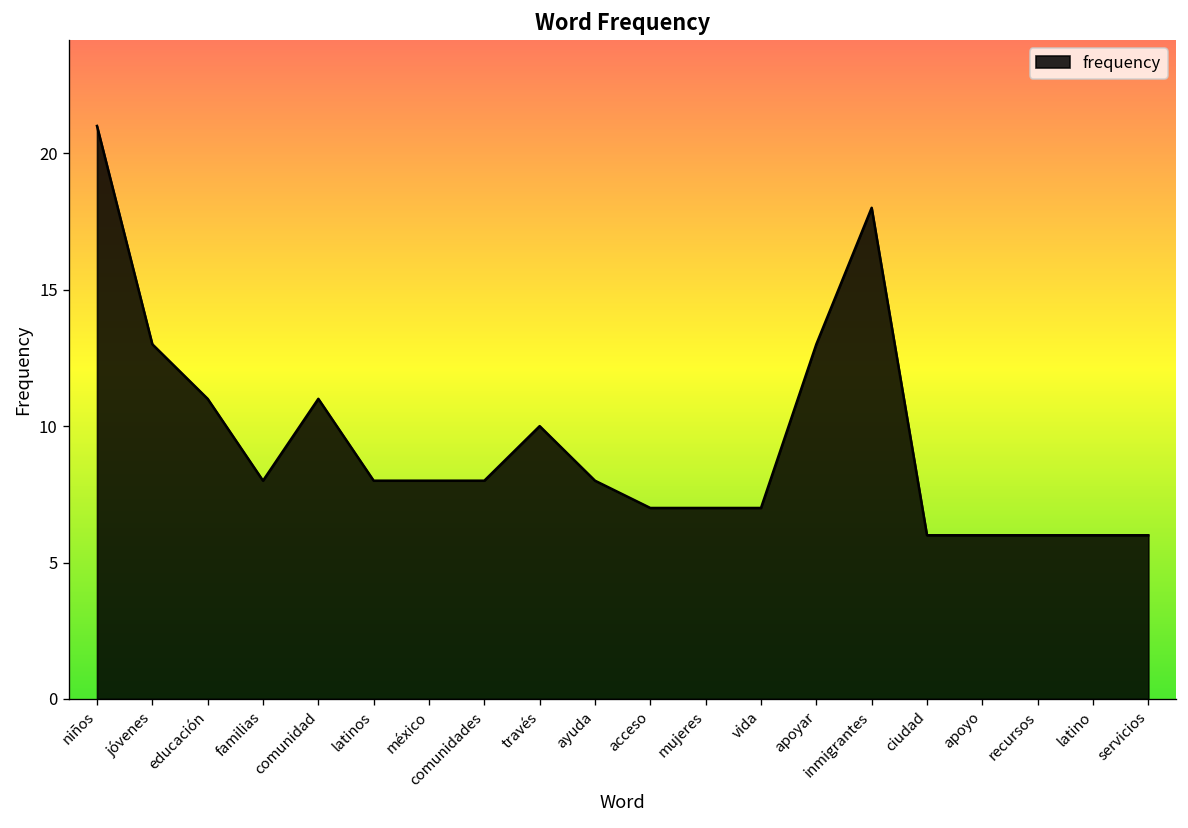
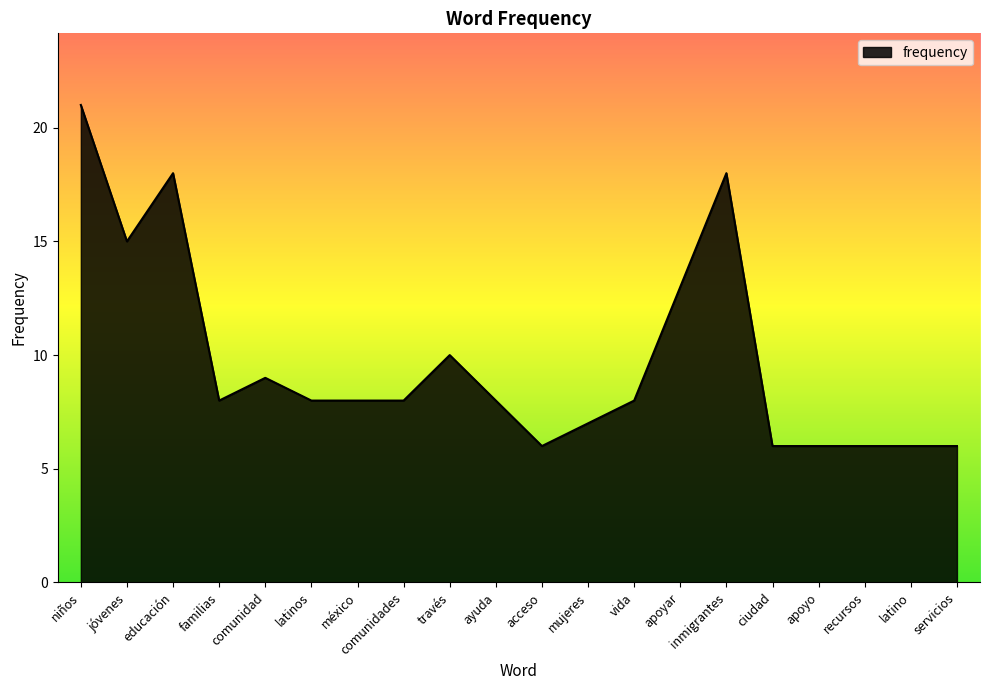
  {
    "niños": 21,
-   "jóvenes": 13,
-   "educación": 11,
+   "jóvenes": 15,
+   "educación": 18,
    "familias": 8,
-   "comunidad": 11,
+   "comunidad": 9,
    "latinos": 8,
    "méxico": 8,
    "comunidades": 8,
    "través": 10,
    "ayuda": 8,
-   "acceso": 7,
+   "acceso": 6,
    "mujeres": 7,
-   "vida": 7,
+   "vida": 8,
    "apoyar": 13,
    "inmigrantes": 18,
    "ciudad": 6,
    "apoyo": 6,
    "recursos": 6,
    "latino": 6,
    "servicios": 6
  }
